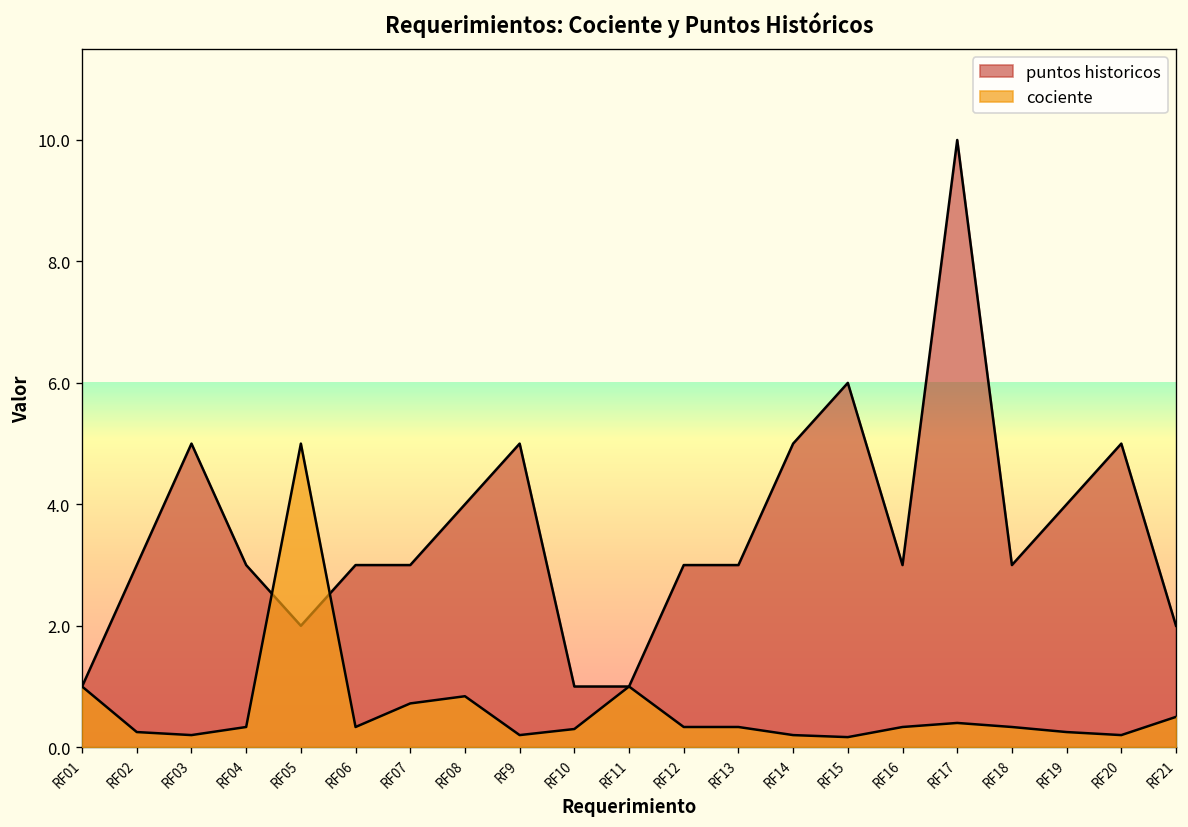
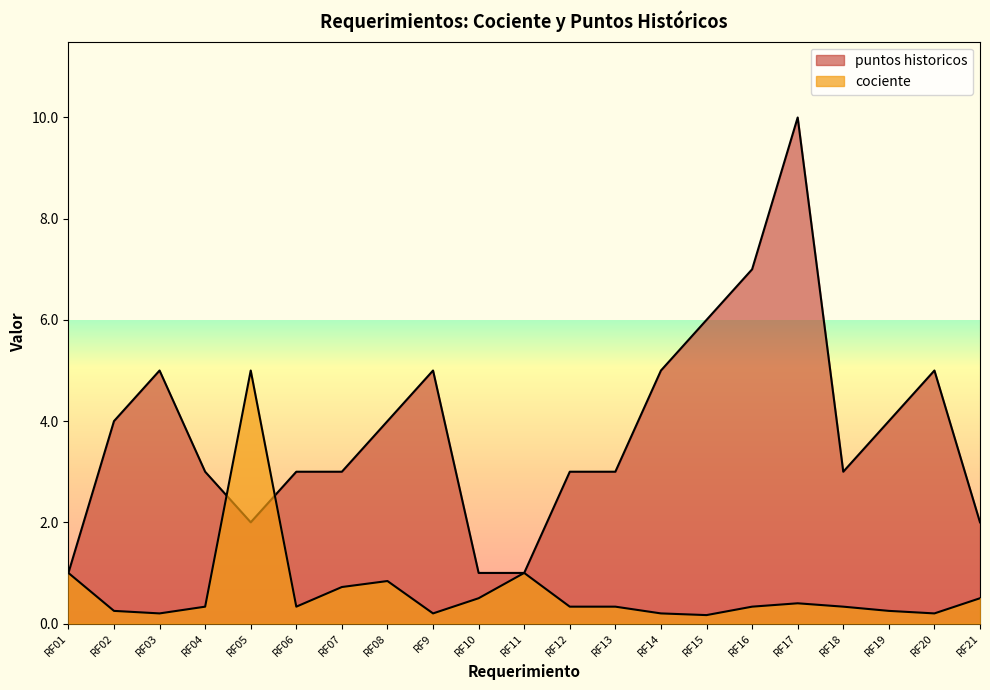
  {
    "puntos historicos": {
-     "RF02": 3,
+     "RF02": 4,
      "RF03": 5,
      "RF04": 3,
      "RF05": 2,
      "RF06": 3,
      "RF07": 3,
      "RF08": 4,
      "RF9": 5,
      "RF10": 1,
      "RF12": 3,
      "RF13": 3,
      "RF14": 5,
      "RF15": 6,
-     "RF16": 3,
+     "RF16": 7,
      "RF17": 10,
      "RF18": 3,
      "RF19": 4,
      "RF20": 5,
      "RF21": 2
    },
    "cociente": {
      "RF02": 0.3,
      "RF03": 0.2,
      "RF04": 0.3,
      "RF05": 5.0,
      "RF06": 0.3,
      "RF07": 0.7,
      "RF08": 0.8,
      "RF9": 0.2,
-     "RF10": 0.3,
+     "RF10": 0.5,
      "RF12": 0.3,
      "RF13": 0.3,
      "RF14": 0.2,
      "RF15": 0.2,
      "RF16": 0.3,
      "RF17": 0.4,
      "RF18": 0.3,
      "RF19": 0.3,
      "RF20": 0.2,
      "RF21": 0.5
    }
  }
